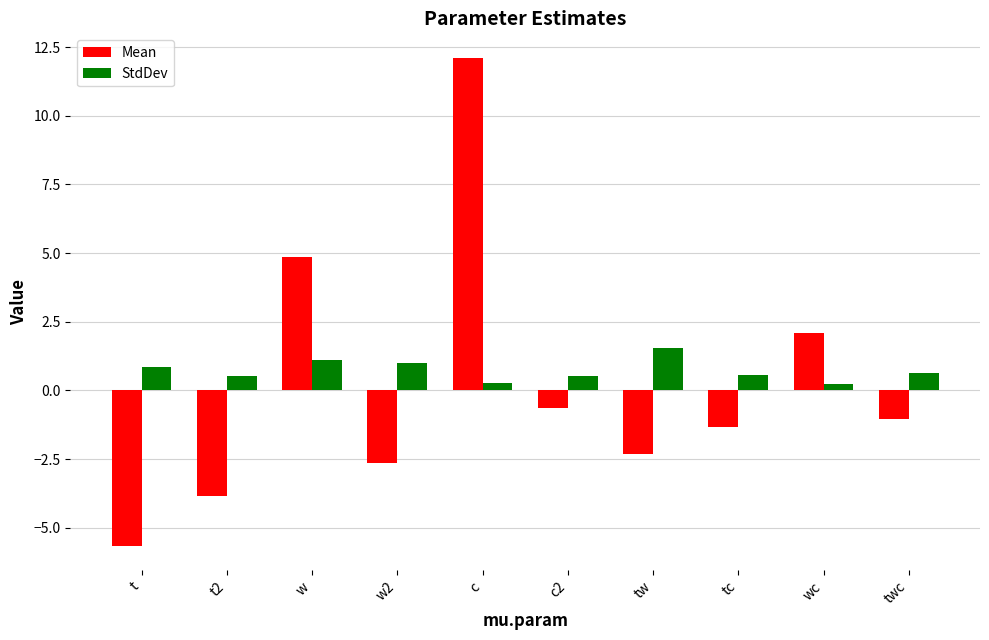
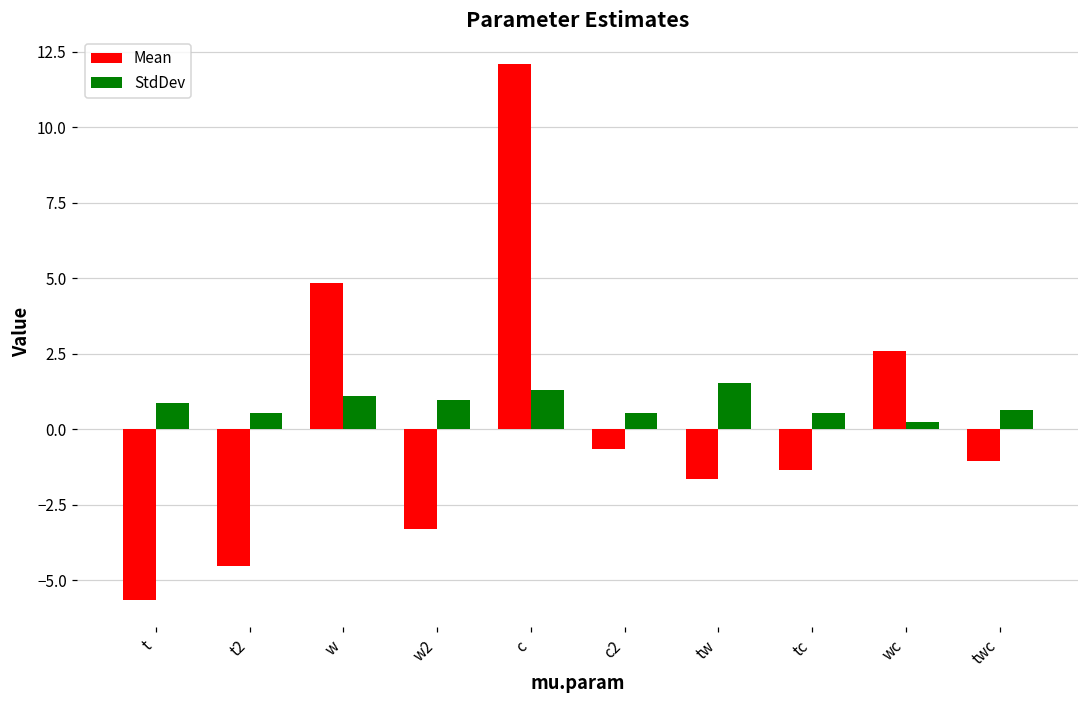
  {
    "Mean": {
      "t": -5.7,
-     "t2": -3.8,
+     "t2": -4.5,
      "w": 4.9,
-     "w2": -2.7,
+     "w2": -3.3,
      "c": 12.1,
      "c2": -0.6,
-     "tw": -2.3,
+     "tw": -1.7,
      "tc": -1.3,
-     "wc": 2.1,
+     "wc": 2.6,
      "twc": -1.0
    },
    "StdDev": {
      "t": 0.9,
      "t2": 0.5,
      "w": 1.1,
      "w2": 1.0,
-     "c": 0.3,
+     "c": 1.3,
      "c2": 0.5,
      "tw": 1.5,
      "tc": 0.6,
      "wc": 0.2,
      "twc": 0.6
    }
  }
